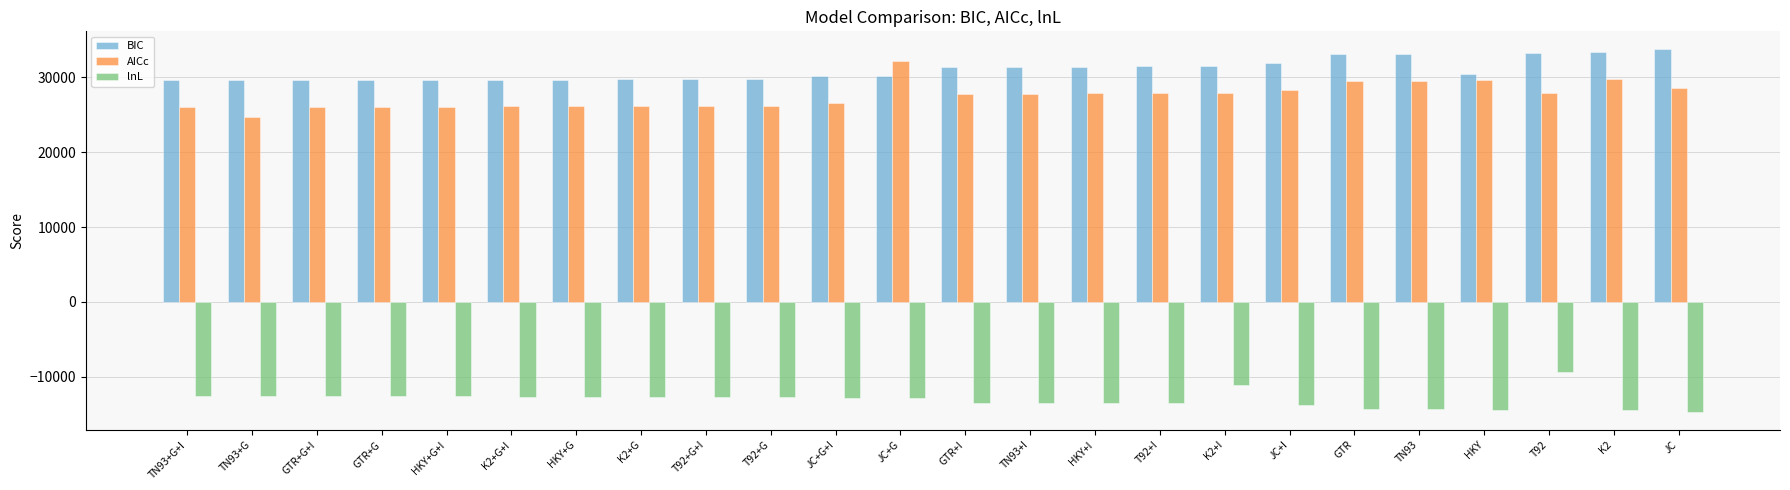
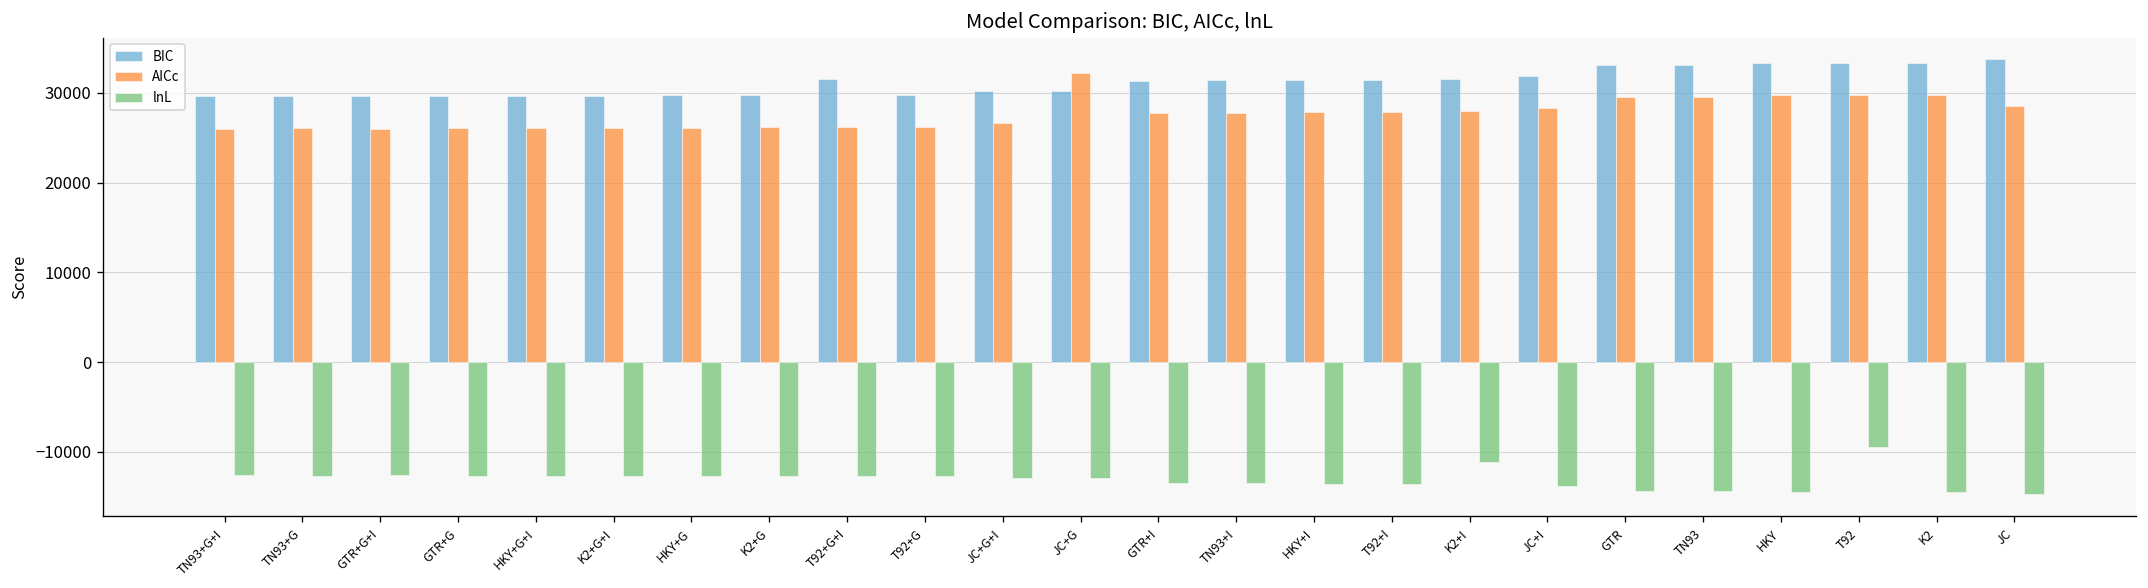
  {
    "BIC": {
      "TN93+G+I": 30000,
      "TN93+G": 30000,
      "GTR+G+I": 30000,
      "GTR+G": 30000,
      "HKY+G+I": 30000,
      "K2+G+I": 30000,
      "HKY+G": 30000,
      "K2+G": 30000,
-     "T92+G+I": 30000,
+     "T92+G+I": 32000,
      "T92+G": 30000,
      "JC+G+I": 30000,
      "JC+G": 30000,
      "GTR+I": 31000,
      "TN93+I": 31000,
      "HKY+I": 31000,
      "T92+I": 31000,
      "K2+I": 32000,
      "JC+I": 32000,
      "GTR": 33000,
      "TN93": 33000,
-     "HKY": 30000,
+     "HKY": 33000,
      "T92": 33000,
      "K2": 33000,
      "JC": 34000
    },
    "AICc": {
      "TN93+G+I": 26000,
-     "TN93+G": 25000,
+     "TN93+G": 26000,
      "GTR+G+I": 26000,
      "GTR+G": 26000,
      "HKY+G+I": 26000,
      "K2+G+I": 26000,
      "HKY+G": 26000,
      "K2+G": 26000,
      "T92+G+I": 26000,
      "T92+G": 26000,
      "JC+G+I": 27000,
      "JC+G": 32000,
      "GTR+I": 28000,
      "TN93+I": 28000,
      "HKY+I": 28000,
      "T92+I": 28000,
      "K2+I": 28000,
      "JC+I": 28000,
      "GTR": 29000,
      "TN93": 30000,
      "HKY": 30000,
-     "T92": 28000,
+     "T92": 30000,
      "K2": 30000,
      "JC": 29000
    },
    "lnL": {
      "TN93+G+I": -13000,
      "TN93+G": -13000,
      "GTR+G+I": -13000,
      "GTR+G": -13000,
      "HKY+G+I": -13000,
      "K2+G+I": -13000,
      "HKY+G": -13000,
      "K2+G": -13000,
      "T92+G+I": -13000,
      "T92+G": -13000,
      "JC+G+I": -13000,
      "JC+G": -13000,
      "GTR+I": -13000,
      "TN93+I": -14000,
      "HKY+I": -14000,
      "T92+I": -14000,
      "K2+I": -11000,
      "JC+I": -14000,
      "GTR": -14000,
      "TN93": -14000,
      "HKY": -14000,
      "T92": -9000,
      "K2": -15000,
      "JC": -15000
    }
  }
